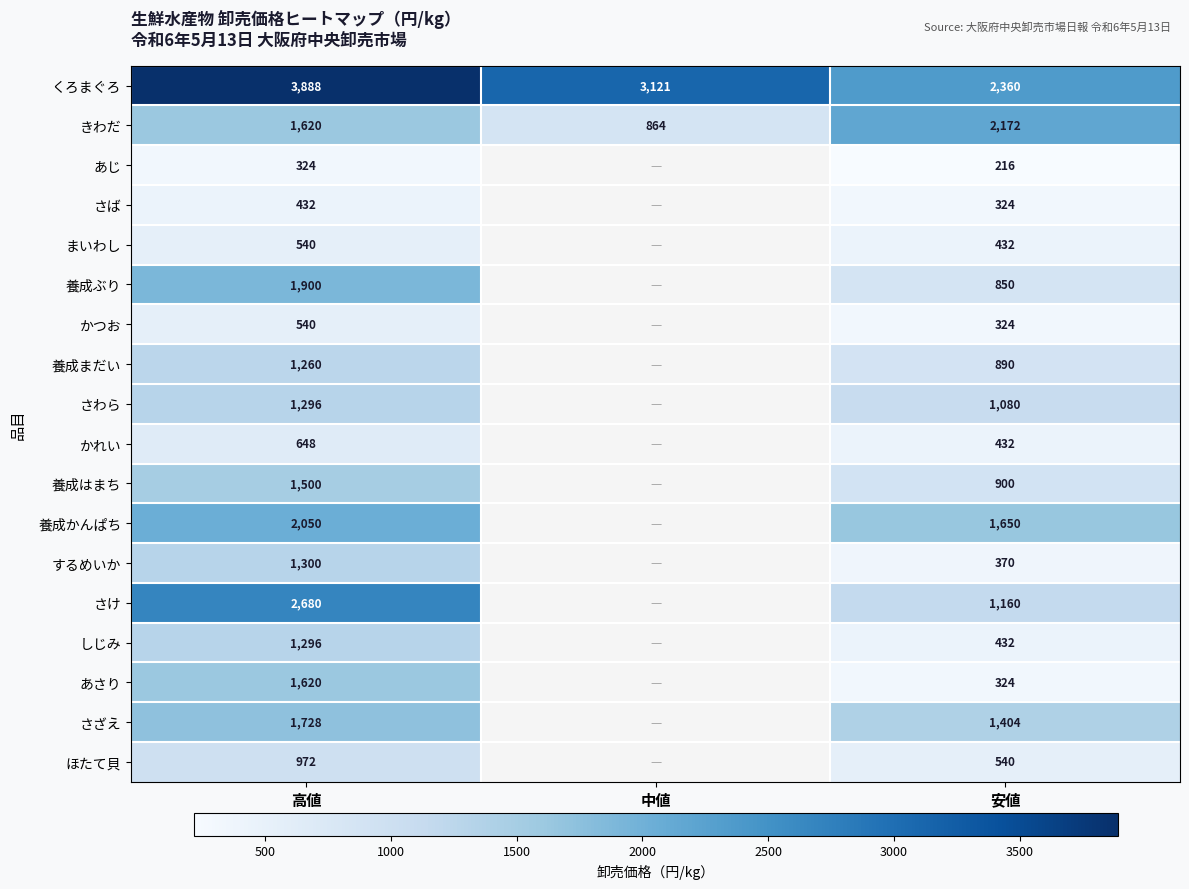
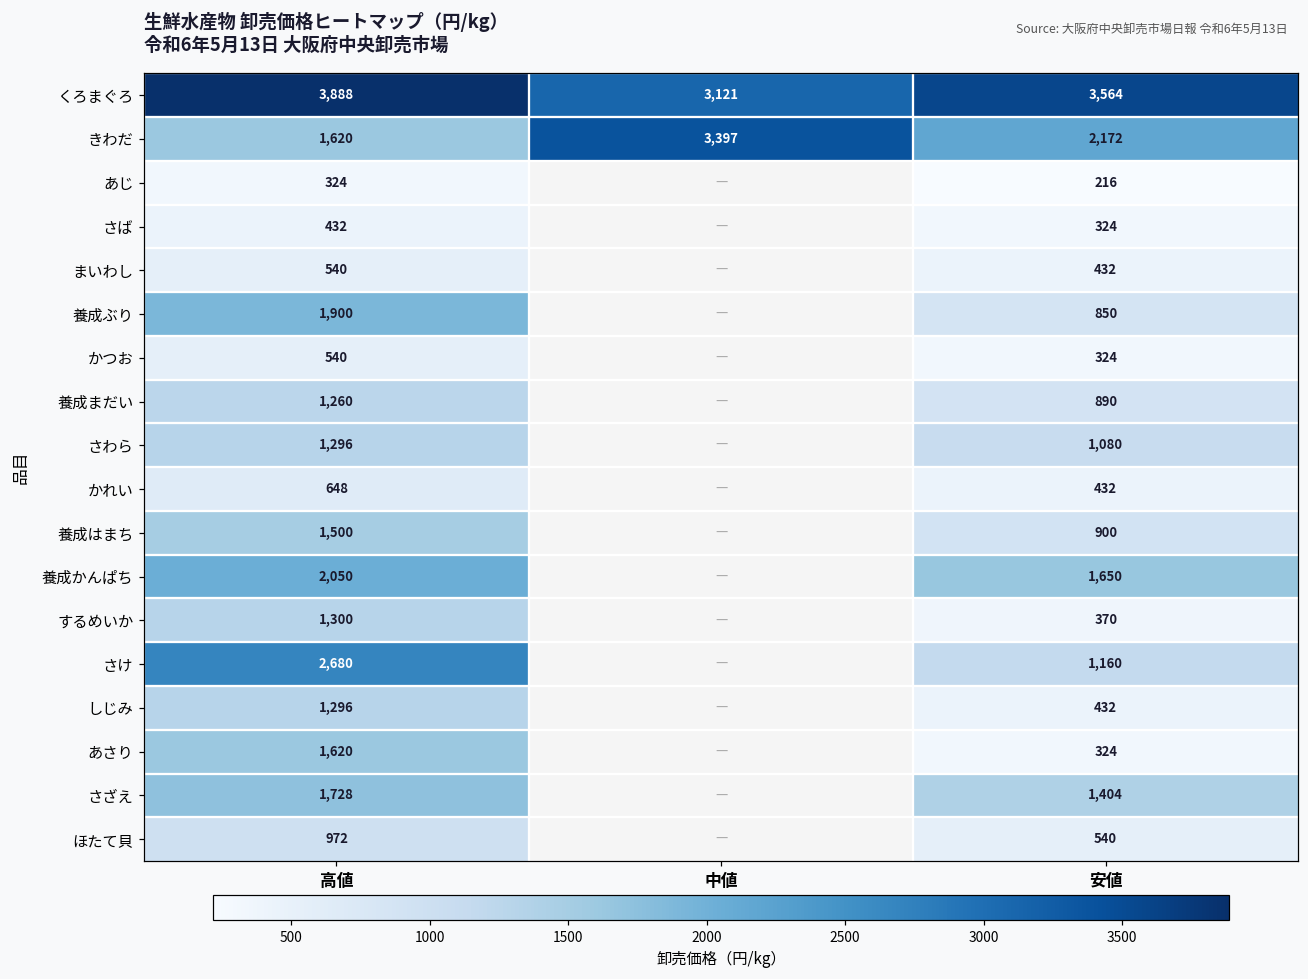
  {
    "くろまぐろ": {
      "高値": "3,888",
      "中値": "3,121",
-     "安値": "2,360"
+     "安値": "3,564"
    },
    "きわだ": {
      "高値": "1,620",
-     "中値": "864",
+     "中値": "3,397",
      "安値": "2,172"
    },
    "あじ": {
      "高値": "324",
      "安値": "216"
    },
    "さば": {
      "高値": "432",
      "安値": "324"
    },
    "まいわし": {
      "高値": "540",
      "安値": "432"
    },
    "養成ぶり": {
      "高値": "1,900",
      "安値": "850"
    },
    "かつお": {
      "高値": "540",
      "安値": "324"
    },
    "養成まだい": {
      "高値": "1,260",
      "安値": "890"
    },
    "さわら": {
      "高値": "1,296",
      "安値": "1,080"
    },
    "かれい": {
      "高値": "648",
      "安値": "432"
    },
    "養成はまち": {
      "高値": "1,500",
      "安値": "900"
    },
    "養成かんぱち": {
      "高値": "2,050",
      "安値": "1,650"
    },
    "するめいか": {
      "高値": "1,300",
      "安値": "370"
    },
    "さけ": {
      "高値": "2,680",
      "安値": "1,160"
    },
    "しじみ": {
      "高値": "1,296",
      "安値": "432"
    },
    "あさり": {
      "高値": "1,620",
      "安値": "324"
    },
    "さざえ": {
      "高値": "1,728",
      "安値": "1,404"
    },
    "ほたて貝": {
      "高値": "972",
      "安値": "540"
    }
  }
